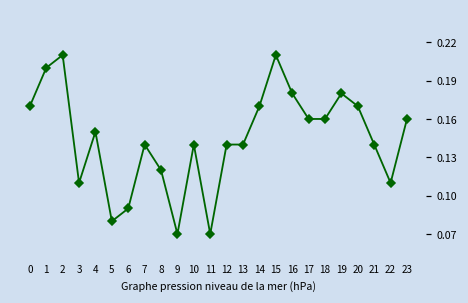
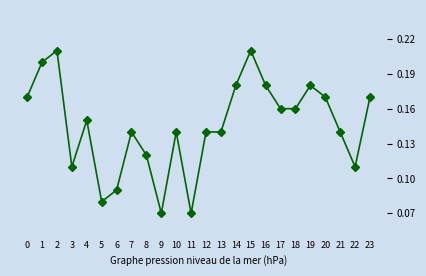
  {
    "0": 0.17,
    "1": 0.20,
    "2": 0.21,
    "3": 0.11,
    "4": 0.15,
    "5": 0.08,
    "6": 0.09,
    "7": 0.14,
    "8": 0.12,
    "9": 0.07,
    "10": 0.14,
    "11": 0.07,
    "12": 0.14,
    "13": 0.14,
-   "14": 0.17,
+   "14": 0.18,
    "15": 0.21,
    "16": 0.18,
    "17": 0.16,
    "18": 0.16,
    "19": 0.18,
    "20": 0.17,
    "21": 0.14,
    "22": 0.11,
-   "23": 0.16
+   "23": 0.17
  }
